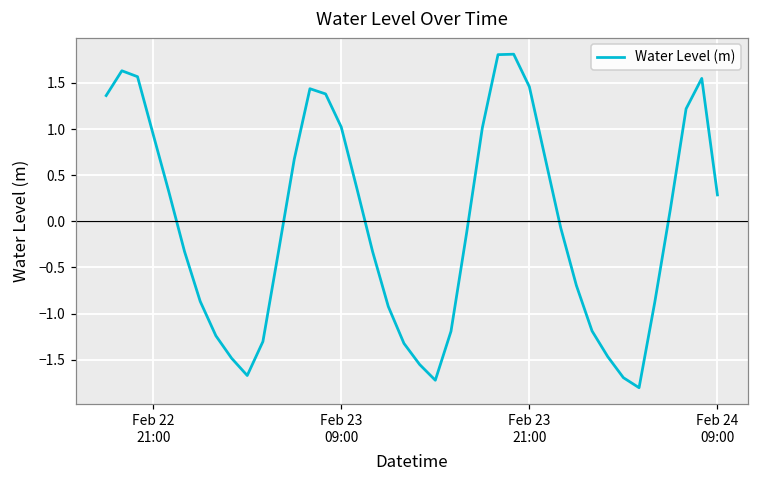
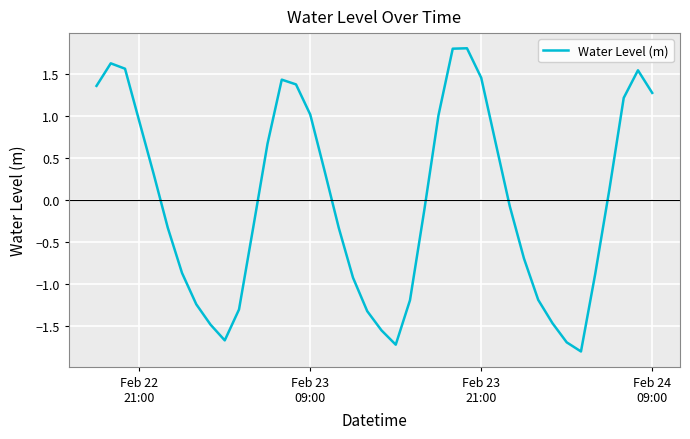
  {
    "Feb 22 21:00": 0.9,
    "Feb 23 09:00": 1.0,
    "Feb 23 21:00": 1.5,
-   "Feb 24 09:00": 0.3
+   "Feb 24 09:00": 1.3
  }
